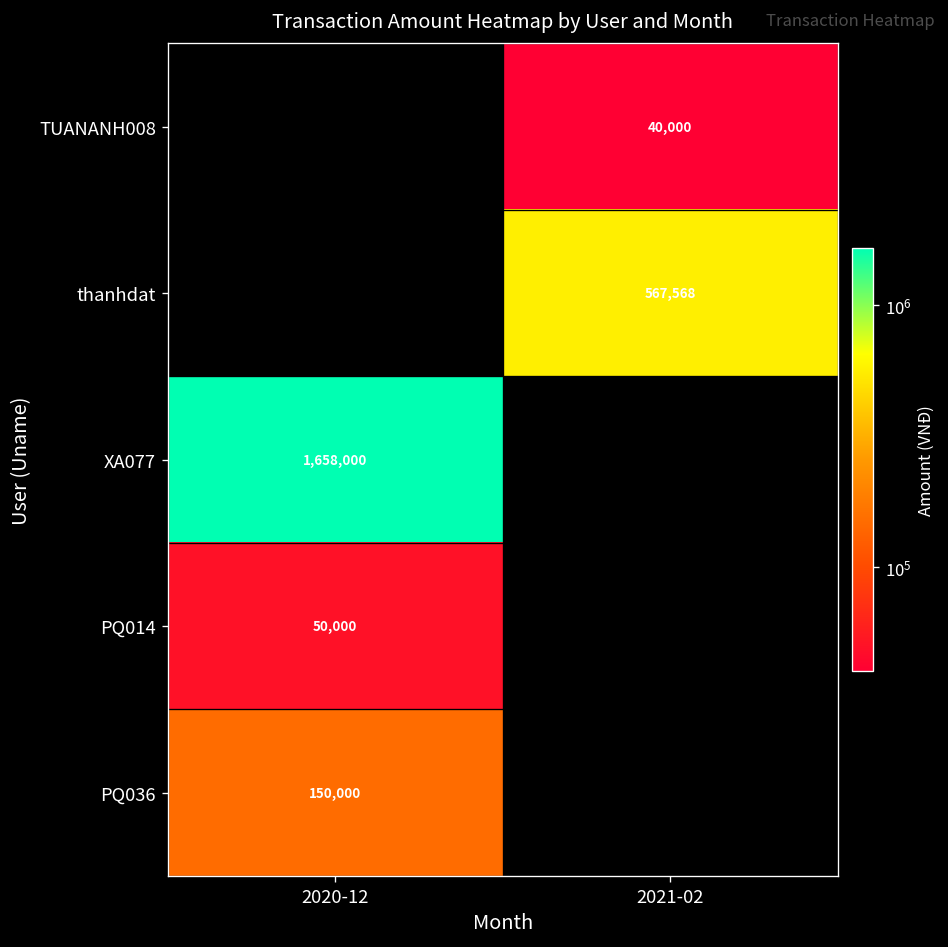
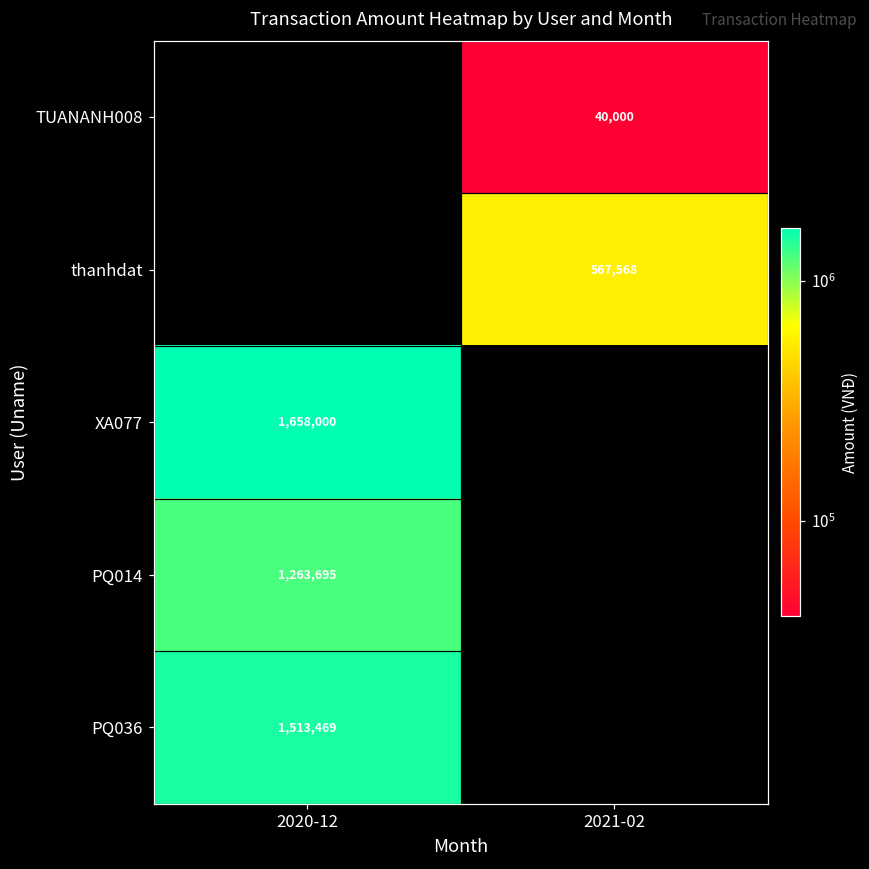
  {
    "TUANANH008": {
      "2021-02": "40,000"
    },
    "thanhdat": {
      "2021-02": "567,568"
    },
    "XA077": {
      "2020-12": "1,658,000"
    },
    "PQ014": {
-     "2020-12": "50,000"
+     "2020-12": "1,263,695"
    },
    "PQ036": {
-     "2020-12": "150,000"
+     "2020-12": "1,513,469"
    }
  }
